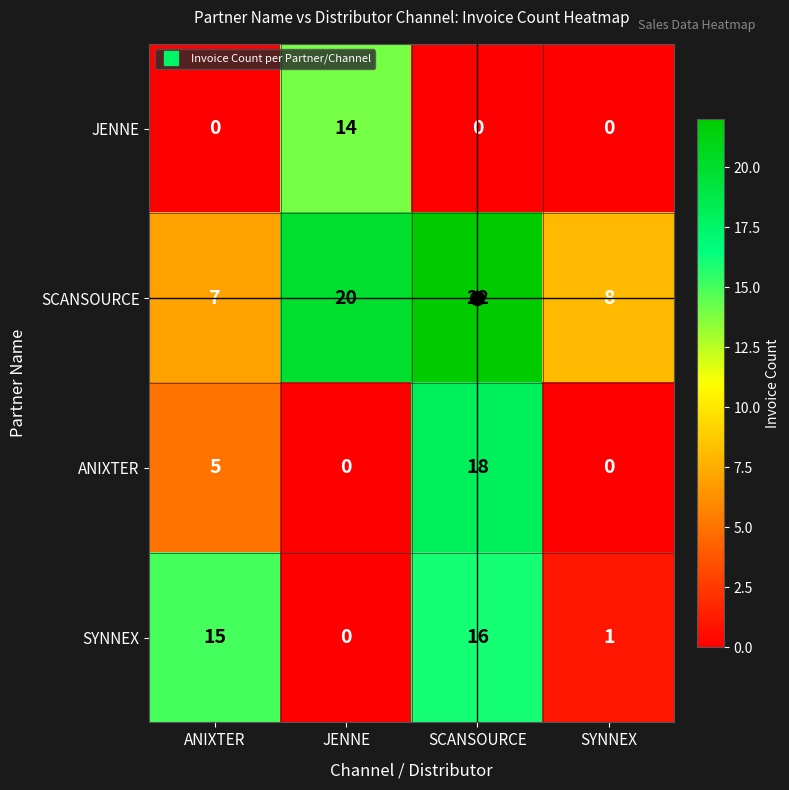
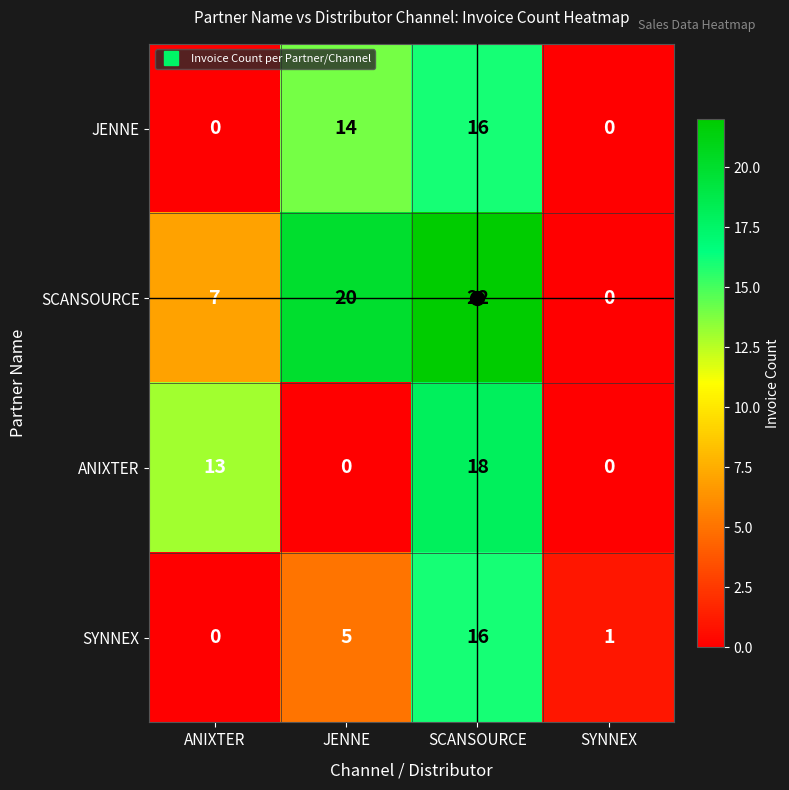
  {
    "JENNE": {
      "ANIXTER": 0,
      "JENNE": 14,
-     "SCANSOURCE": 0,
+     "SCANSOURCE": 16,
      "SYNNEX": 0
    },
    "SCANSOURCE": {
      "ANIXTER": 7,
      "JENNE": 20,
-     "SYNNEX": 8
+     "SYNNEX": 0
    },
    "ANIXTER": {
-     "ANIXTER": 5,
+     "ANIXTER": 13,
      "JENNE": 0,
      "SCANSOURCE": 18,
      "SYNNEX": 0
    },
    "SYNNEX": {
-     "ANIXTER": 15,
-     "JENNE": 0,
+     "ANIXTER": 0,
+     "JENNE": 5,
      "SCANSOURCE": 16,
      "SYNNEX": 1
    }
  }
